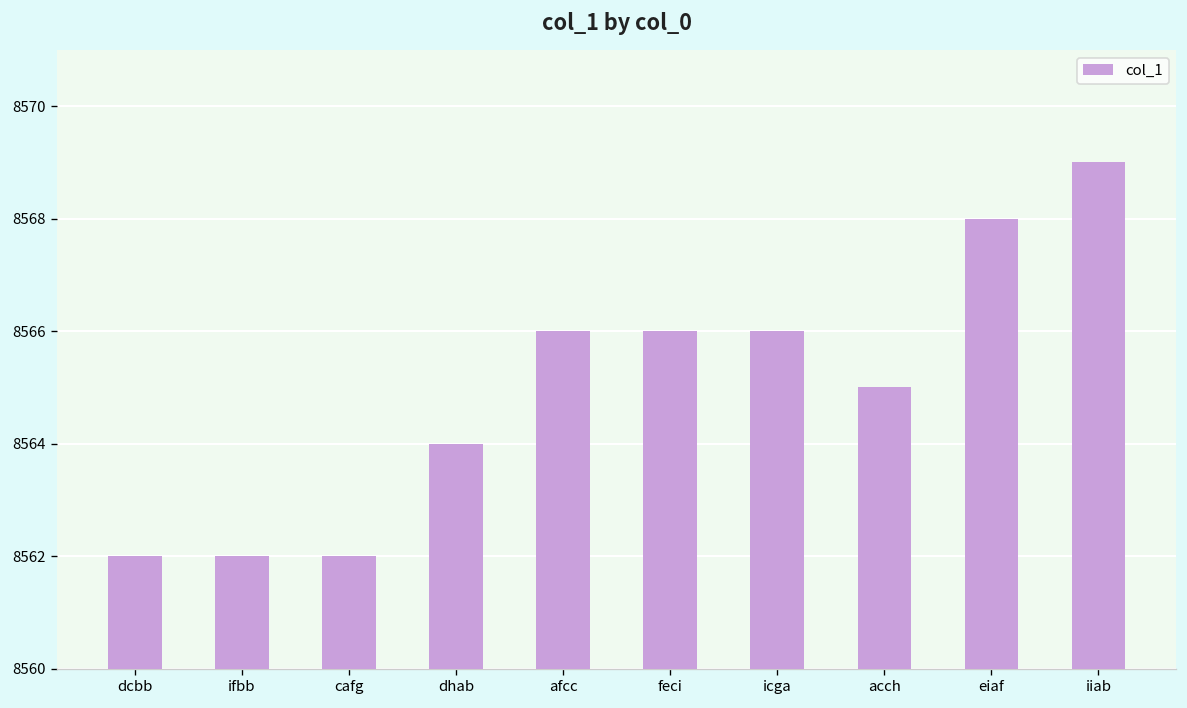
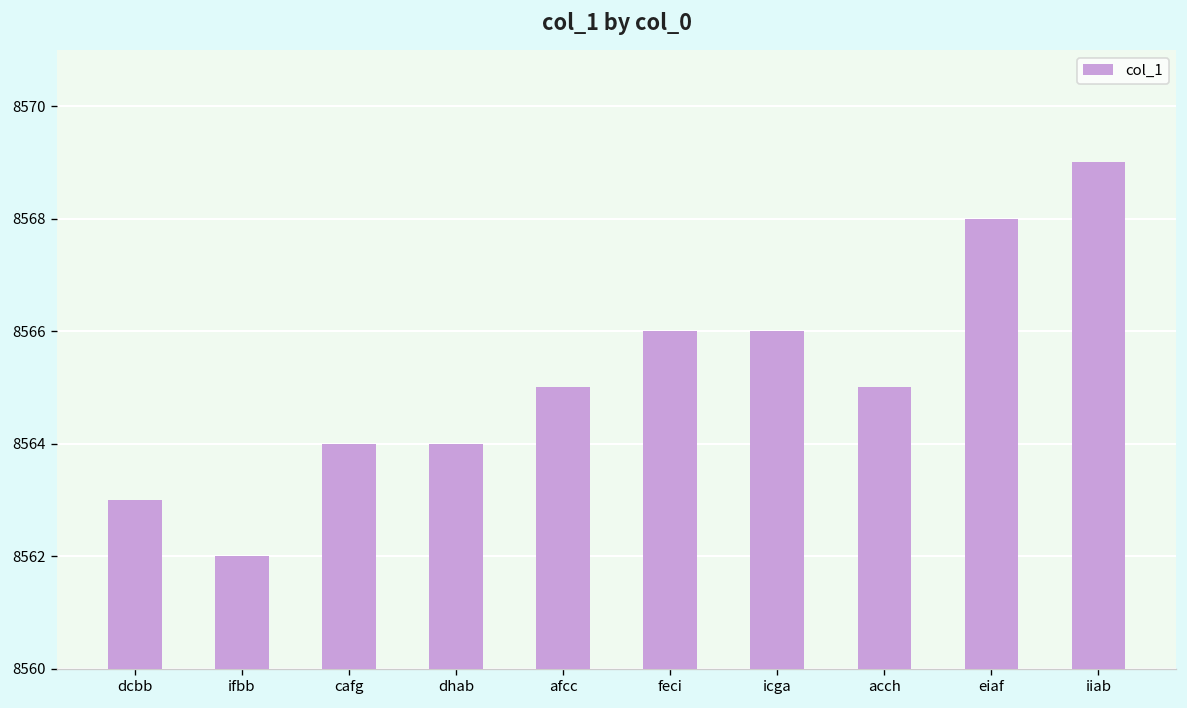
  {
-   "dcbb": 8562,
+   "dcbb": 8563,
    "ifbb": 8562,
-   "cafg": 8562,
+   "cafg": 8564,
    "dhab": 8564,
-   "afcc": 8566,
+   "afcc": 8565,
    "feci": 8566,
    "icga": 8566,
    "acch": 8565,
    "eiaf": 8568,
    "iiab": 8569
  }
